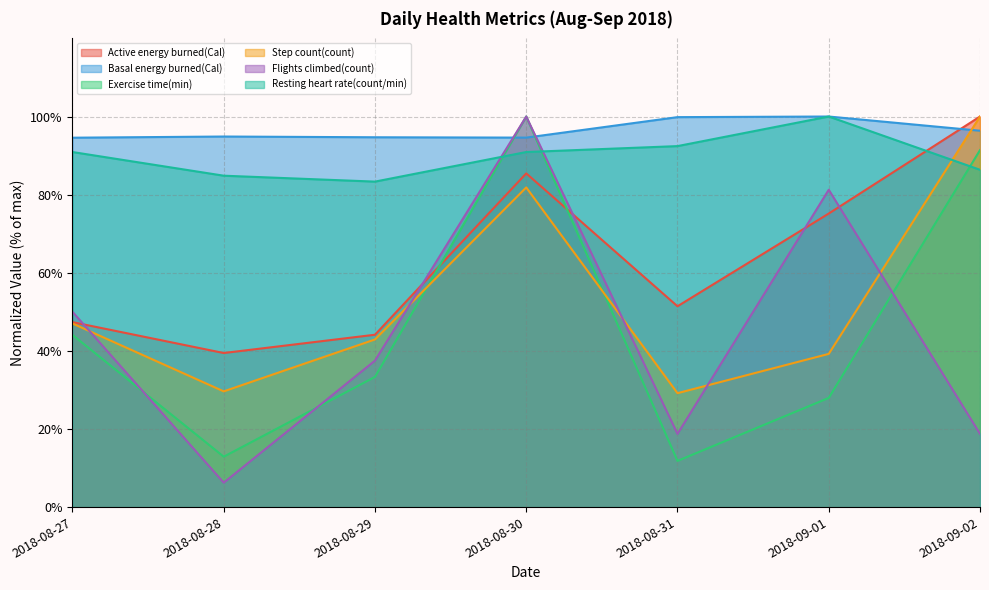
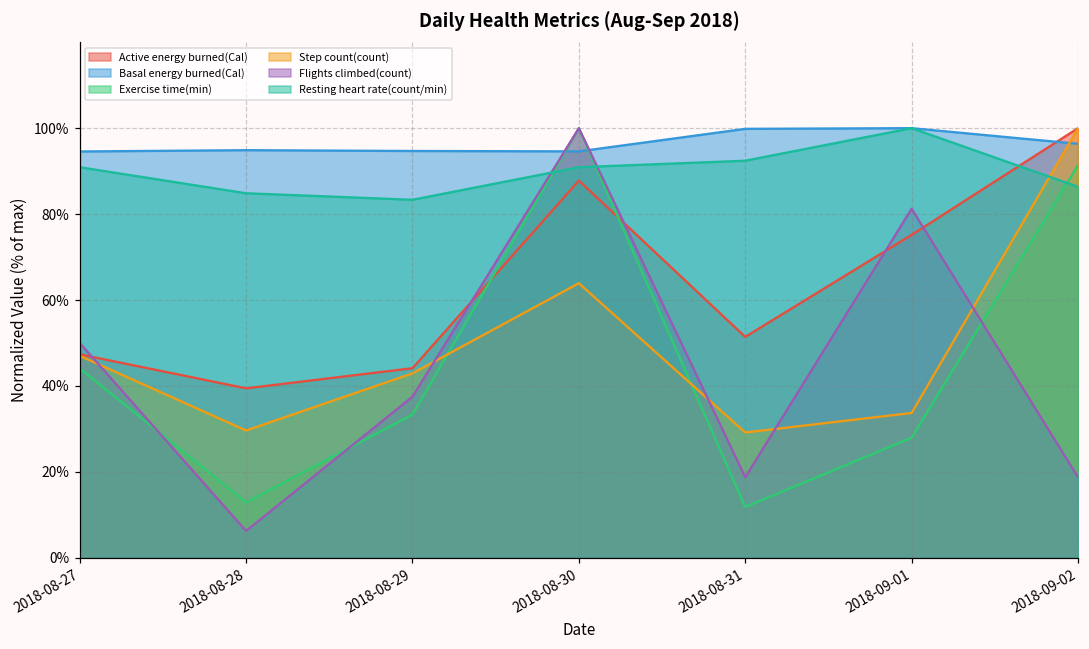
  {
    "Active energy burned(Cal)": {
      "2018-08-28": "39%",
      "2018-08-29": "44%",
-     "2018-08-30": "85%",
+     "2018-08-30": "88%",
      "2018-08-31": "51%",
      "2018-09-01": "75%"
    },
    "Step count(count)": {
      "2018-08-28": "30%",
      "2018-08-29": "43%",
-     "2018-08-30": "82%",
+     "2018-08-30": "64%",
      "2018-08-31": "29%",
-     "2018-09-01": "39%"
+     "2018-09-01": "34%"
    },
    "Flights climbed(count)": {
      "2018-08-27": "50%",
      "2018-08-28": "6%",
      "2018-08-29": "38%",
      "2018-08-31": "19%",
      "2018-09-01": "81%",
      "2018-09-02": "19%"
    }
  }
